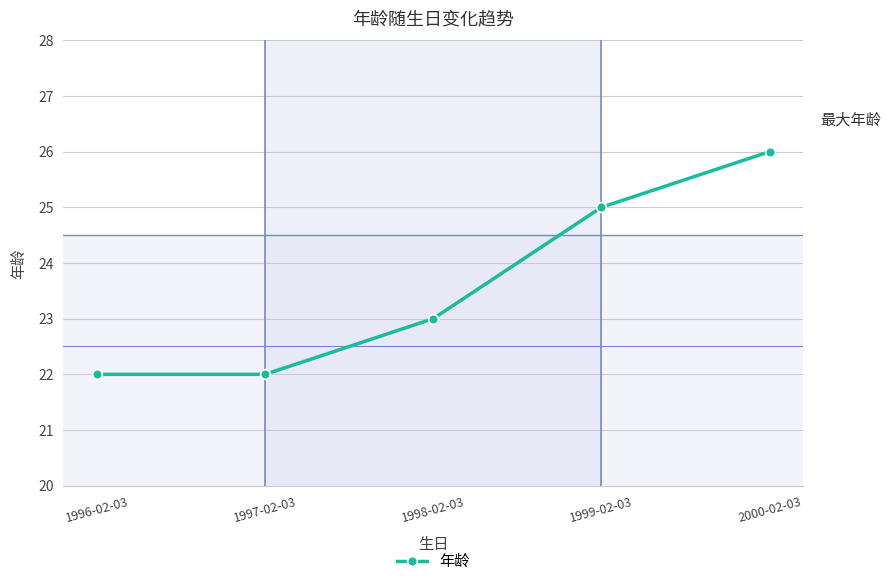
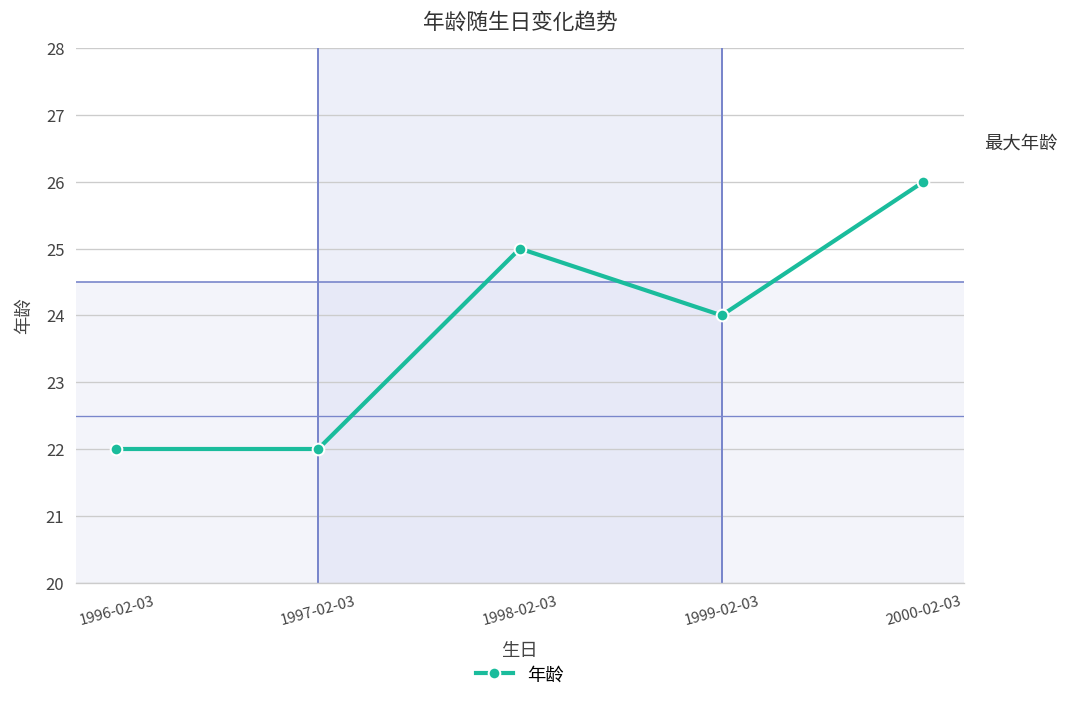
  {
    "1996-02-03": 22,
    "1997-02-03": 22,
-   "1998-02-03": 23,
-   "1999-02-03": 25,
+   "1998-02-03": 25,
+   "1999-02-03": 24,
    "2000-02-03": 26
  }
